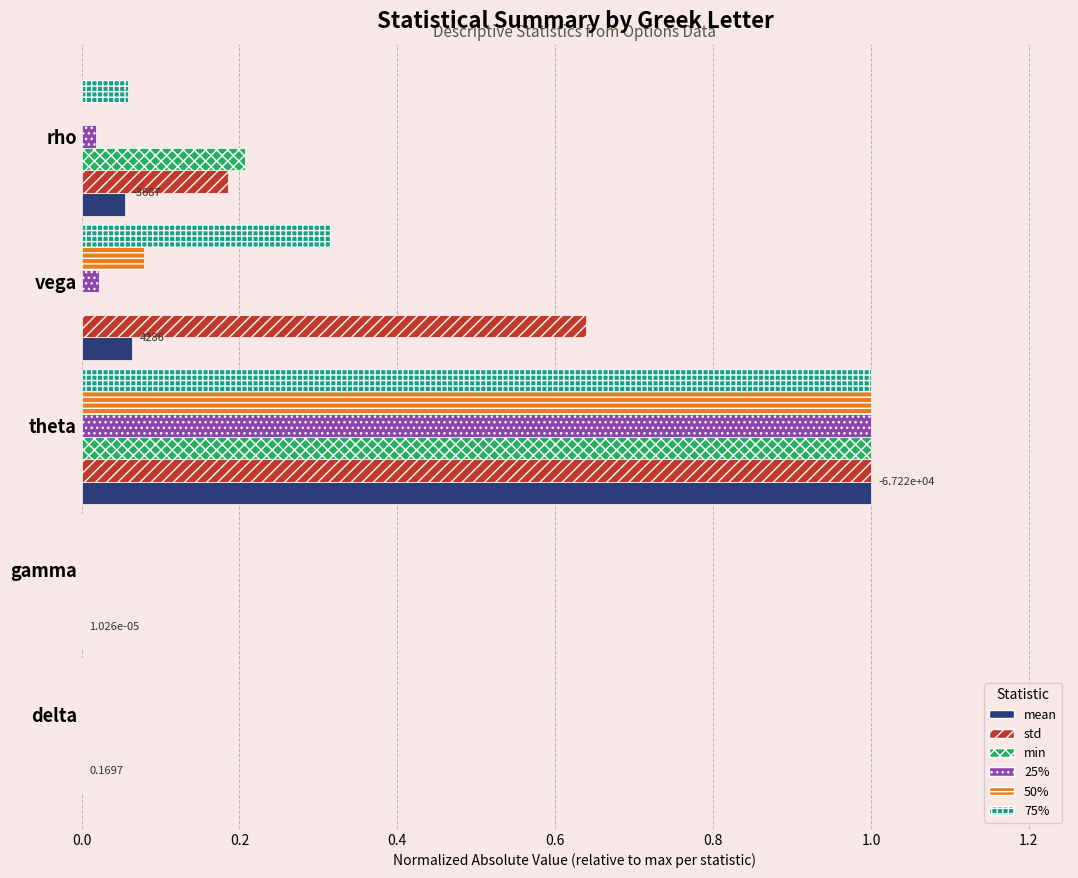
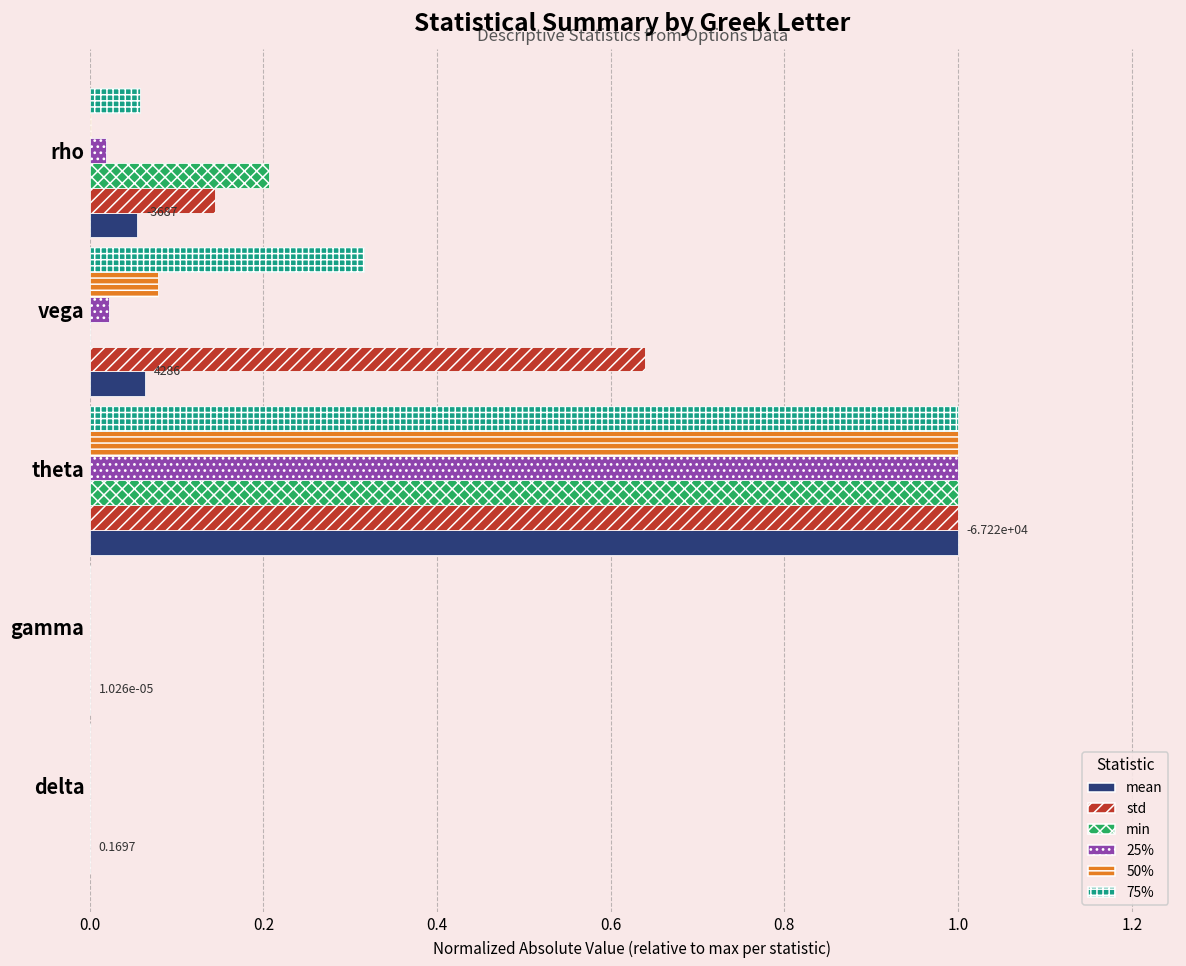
  {
    "mean": {
      "gamma": "1.026e-05"
    },
    "std": {
-     "rho": "0.18"
+     "rho": "0.14"
    },
    "25%": {
      "rho": "0.02",
      "vega": "0.02",
      "theta": "1.00"
    },
    "50%": {
      "vega": "0.08",
      "theta": "1.00"
    }
  }
